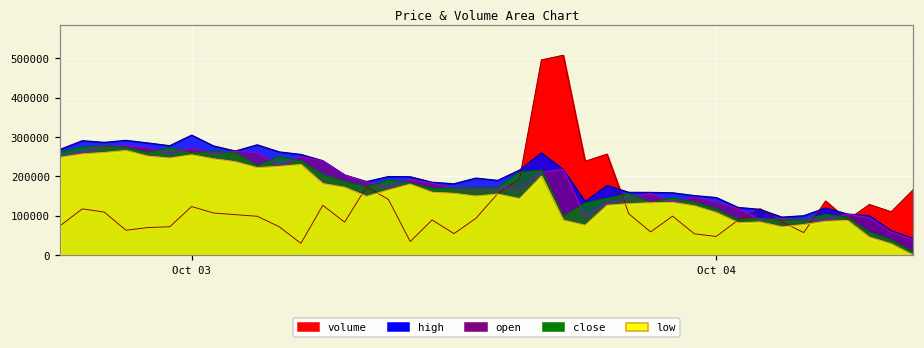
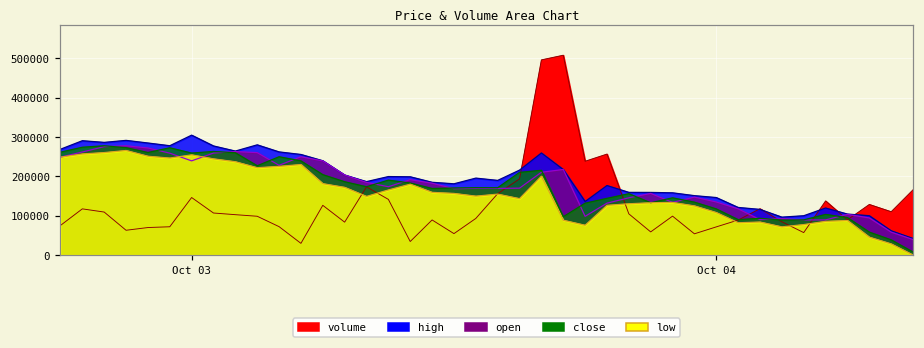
  {
    "volume": {
-     "Oct 03": 120000,
-     "Oct 04": 50000
+     "Oct 03": 150000,
+     "Oct 04": 70000
    },
    "high": {
      "Oct 03": 300000,
      "Oct 04": 150000
    },
    "open": {
-     "Oct 03": 270000,
+     "Oct 03": 240000,
      "Oct 04": 130000
    },
    "close": {
      "Oct 04": 120000
    },
    "low": {
      "Oct 04": 110000
    }
  }
